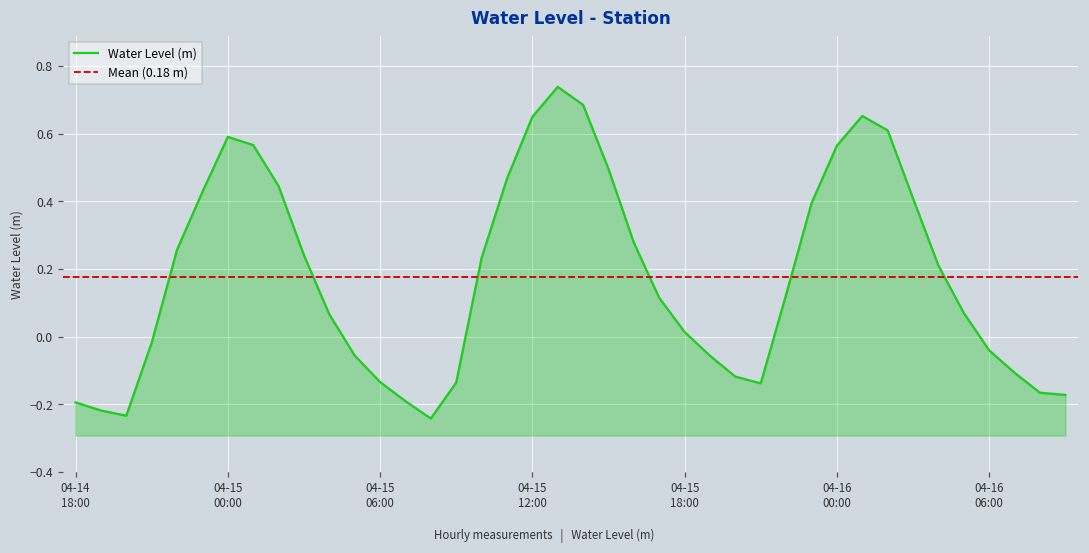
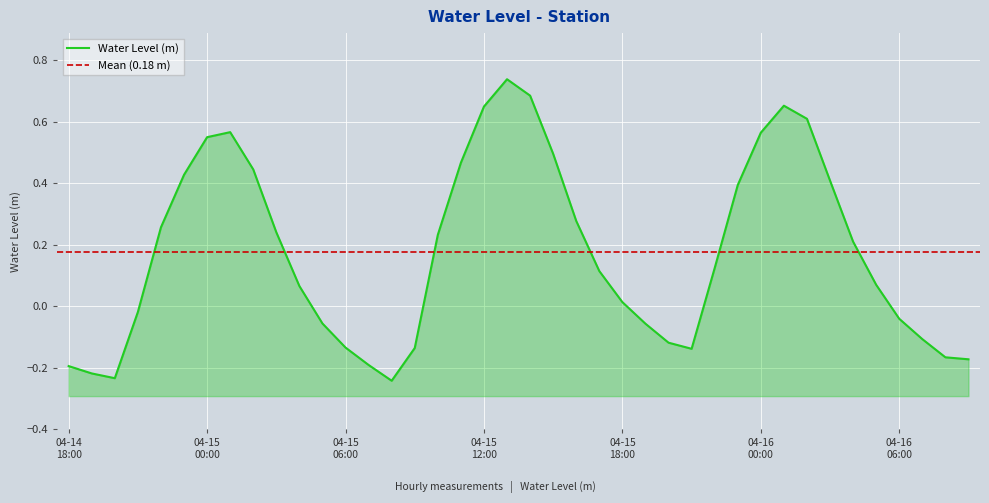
  {
    "04-14 18:00": -0.19,
-   "04-15 00:00": 0.59,
+   "04-15 00:00": 0.55,
    "04-15 06:00": -0.13,
    "04-15 12:00": 0.65,
    "04-15 18:00": 0.01,
    "04-16 00:00": 0.56,
    "04-16 06:00": -0.04
  }
